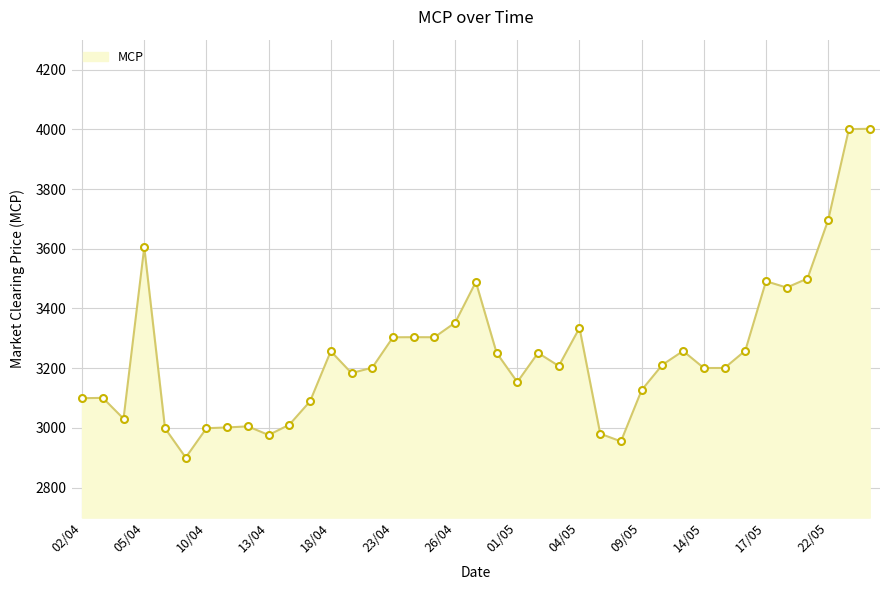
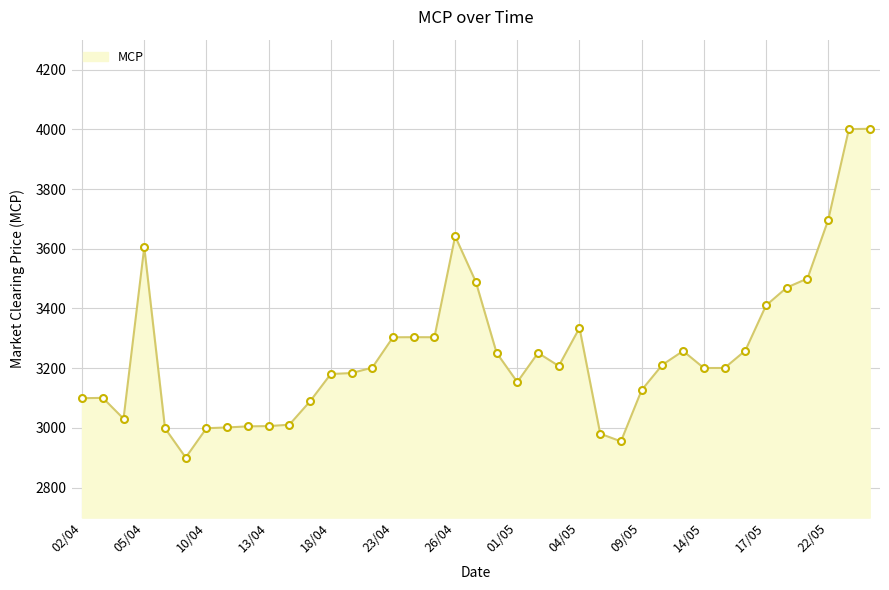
  {
    "02/04": 3100,
    "05/04": 3610,
    "10/04": 3000,
-   "13/04": 2980,
-   "18/04": 3260,
+   "13/04": 3010,
+   "18/04": 3180,
    "23/04": 3300,
-   "26/04": 3350,
+   "26/04": 3640,
    "01/05": 3150,
    "04/05": 3330,
    "09/05": 3130,
    "14/05": 3200,
-   "17/05": 3490,
+   "17/05": 3410,
    "22/05": 3700
  }
